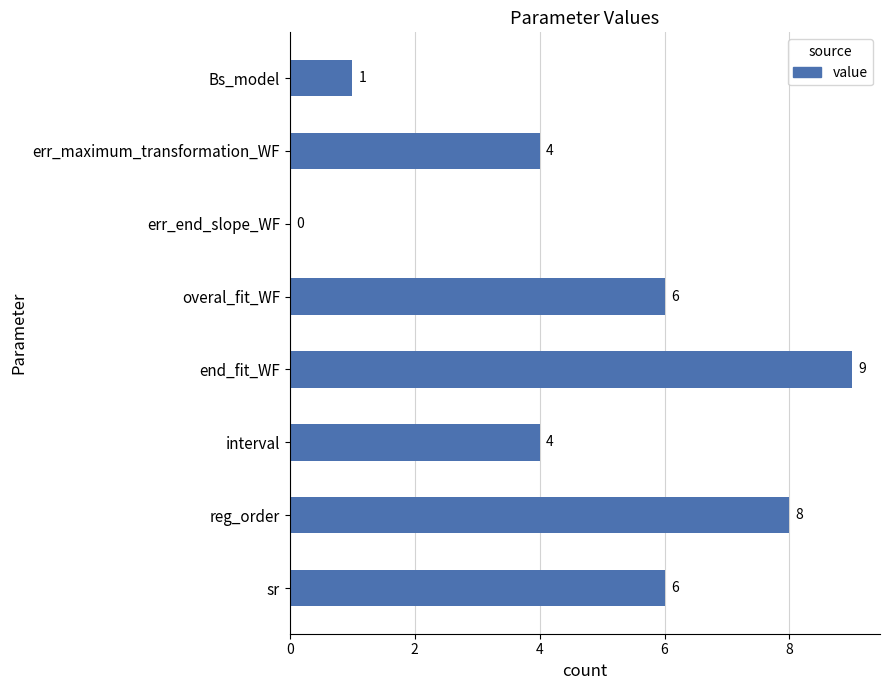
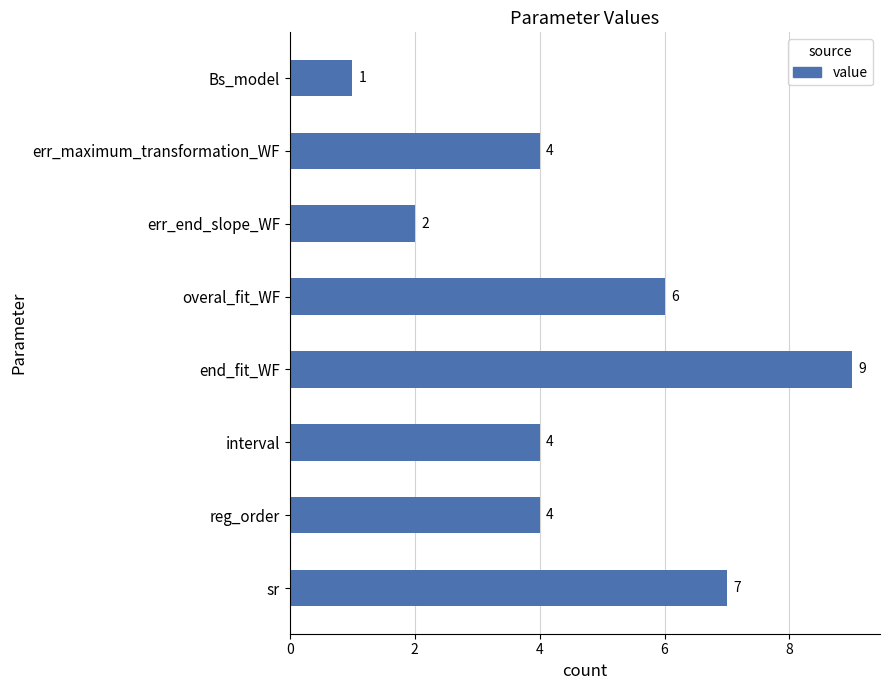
  {
    "Bs_model": 1,
    "err_maximum_transformation_WF": 4,
-   "err_end_slope_WF": 0,
+   "err_end_slope_WF": 2,
    "overal_fit_WF": 6,
    "end_fit_WF": 9,
    "interval": 4,
-   "reg_order": 8,
-   "sr": 6
+   "reg_order": 4,
+   "sr": 7
  }
